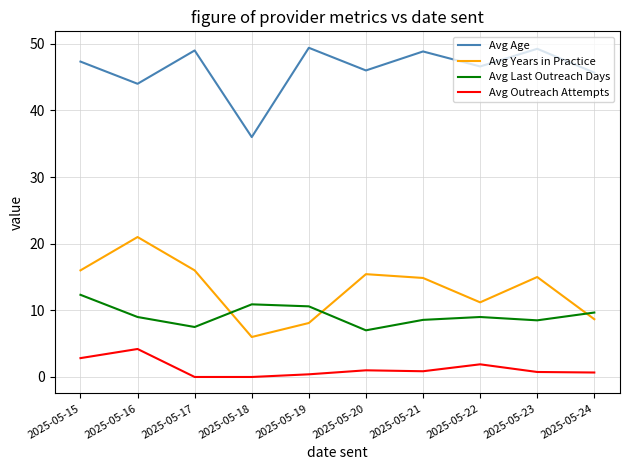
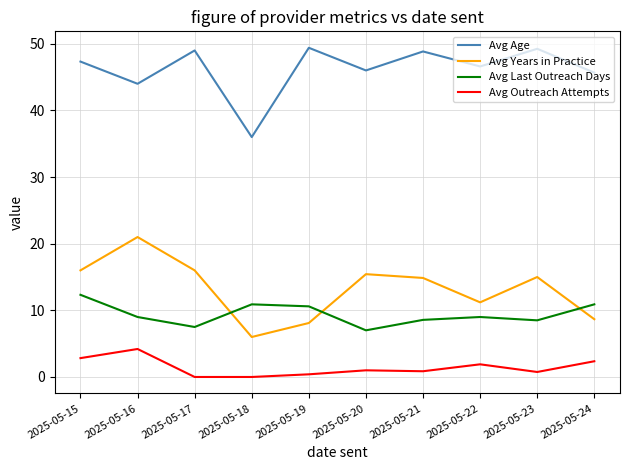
  {
    "Avg Age": {
      "2025-05-15": 47,
      "2025-05-16": 44,
      "2025-05-17": 49,
      "2025-05-18": 36,
      "2025-05-19": 49,
      "2025-05-20": 46,
      "2025-05-21": 49
    },
    "Avg Years in Practice": {
      "2025-05-15": 16,
      "2025-05-16": 21,
      "2025-05-17": 16,
      "2025-05-18": 6,
      "2025-05-19": 8,
      "2025-05-20": 15,
      "2025-05-21": 15,
      "2025-05-22": 11,
      "2025-05-23": 15,
      "2025-05-24": 9
    },
    "Avg Last Outreach Days": {
      "2025-05-15": 12,
      "2025-05-16": 9,
      "2025-05-17": 8,
      "2025-05-18": 11,
      "2025-05-19": 11,
      "2025-05-20": 7,
      "2025-05-21": 9,
      "2025-05-22": 9,
      "2025-05-23": 9,
-     "2025-05-24": 10
+     "2025-05-24": 11
    },
    "Avg Outreach Attempts": {
      "2025-05-15": 3,
      "2025-05-16": 4,
      "2025-05-17": 0,
      "2025-05-18": 0,
      "2025-05-19": 0,
      "2025-05-20": 1,
      "2025-05-21": 1,
      "2025-05-22": 2,
      "2025-05-23": 1,
-     "2025-05-24": 1
+     "2025-05-24": 2
    }
  }
